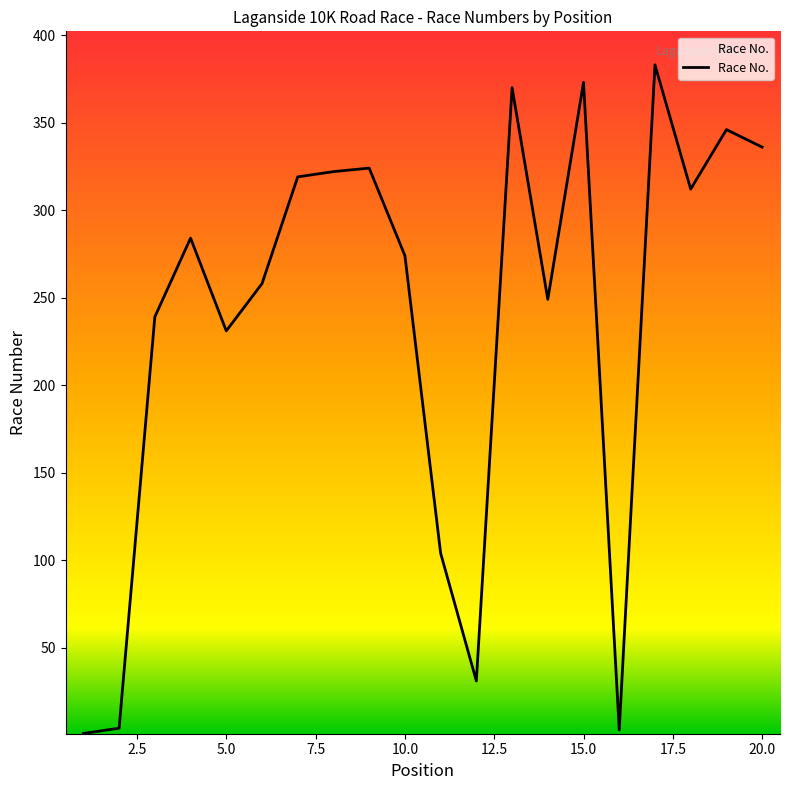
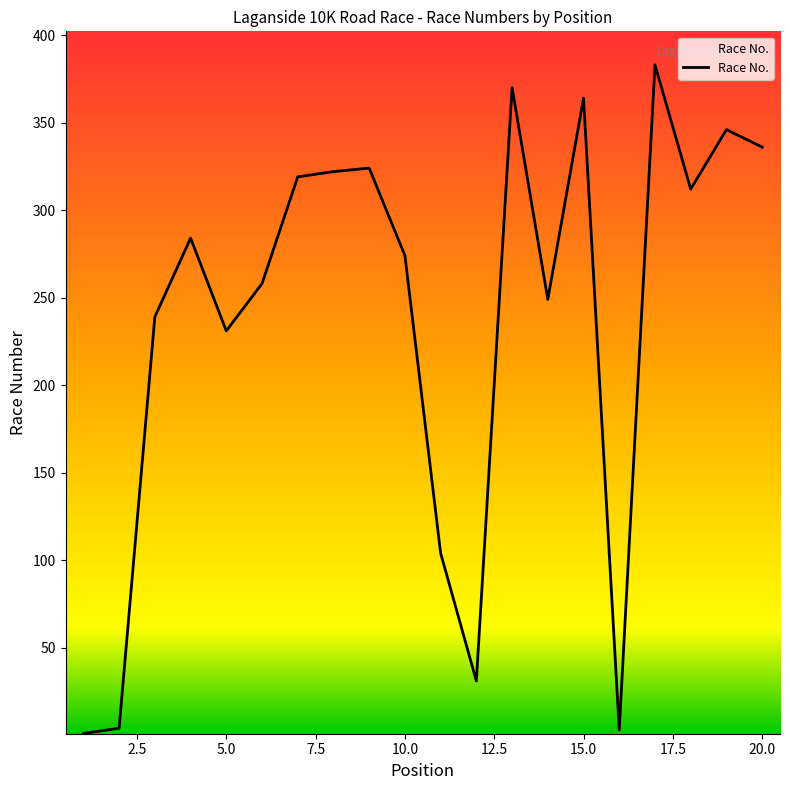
  {
    "5.0": 231,
    "10.0": 274,
-   "15.0": 373,
+   "15.0": 364,
    "20.0": 336
  }
